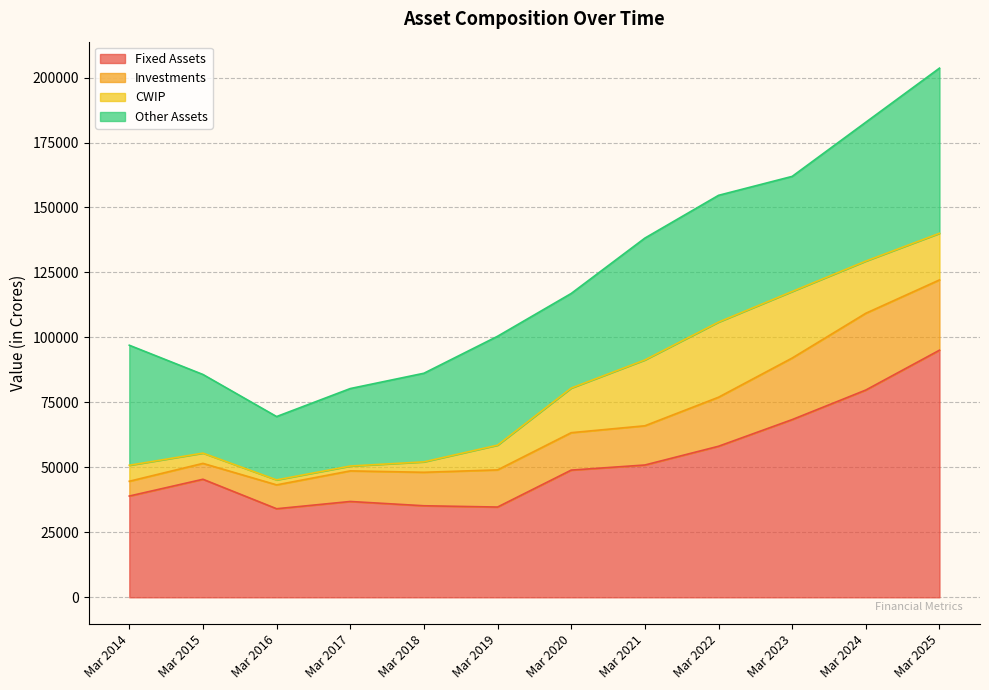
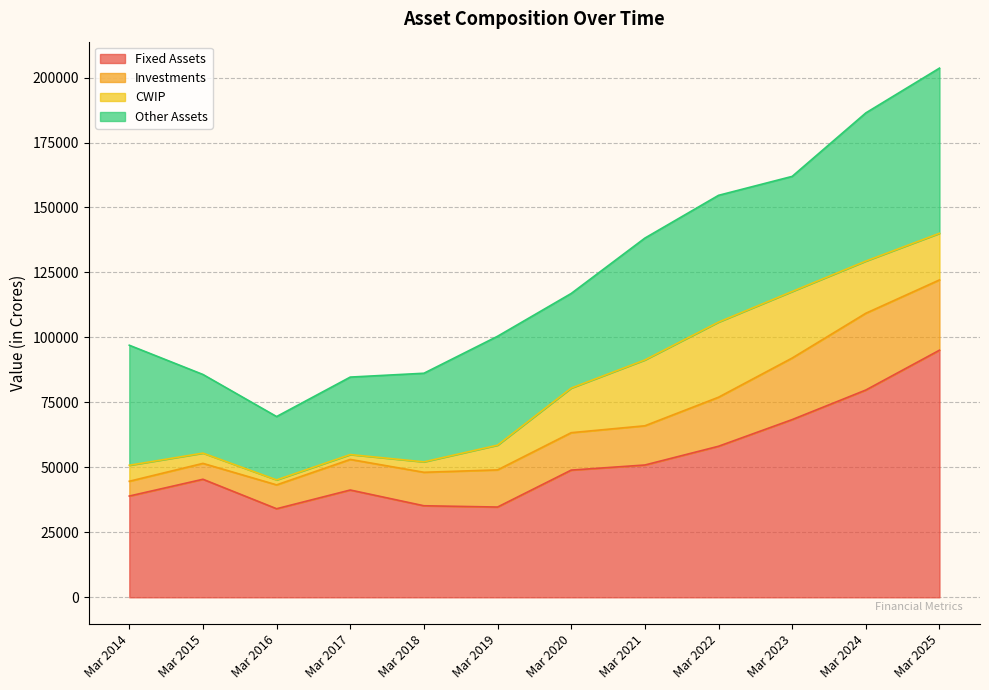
  {
    "Fixed Assets": {
      "Mar 2014": 39000,
      "Mar 2015": 45000,
      "Mar 2016": 34000,
-     "Mar 2017": 37000,
+     "Mar 2017": 41000,
      "Mar 2018": 35000,
      "Mar 2019": 35000,
      "Mar 2020": 49000,
      "Mar 2021": 51000,
      "Mar 2022": 58000,
      "Mar 2023": 68000,
      "Mar 2024": 80000,
      "Mar 2025": 95000
    },
    "Other Assets": {
      "Mar 2014": 46000,
      "Mar 2015": 30000,
      "Mar 2016": 24000,
      "Mar 2017": 30000,
      "Mar 2018": 34000,
      "Mar 2019": 42000,
      "Mar 2020": 36000,
      "Mar 2021": 47000,
      "Mar 2022": 49000,
      "Mar 2023": 44000,
-     "Mar 2024": 53000,
+     "Mar 2024": 57000,
      "Mar 2025": 64000
    }
  }
